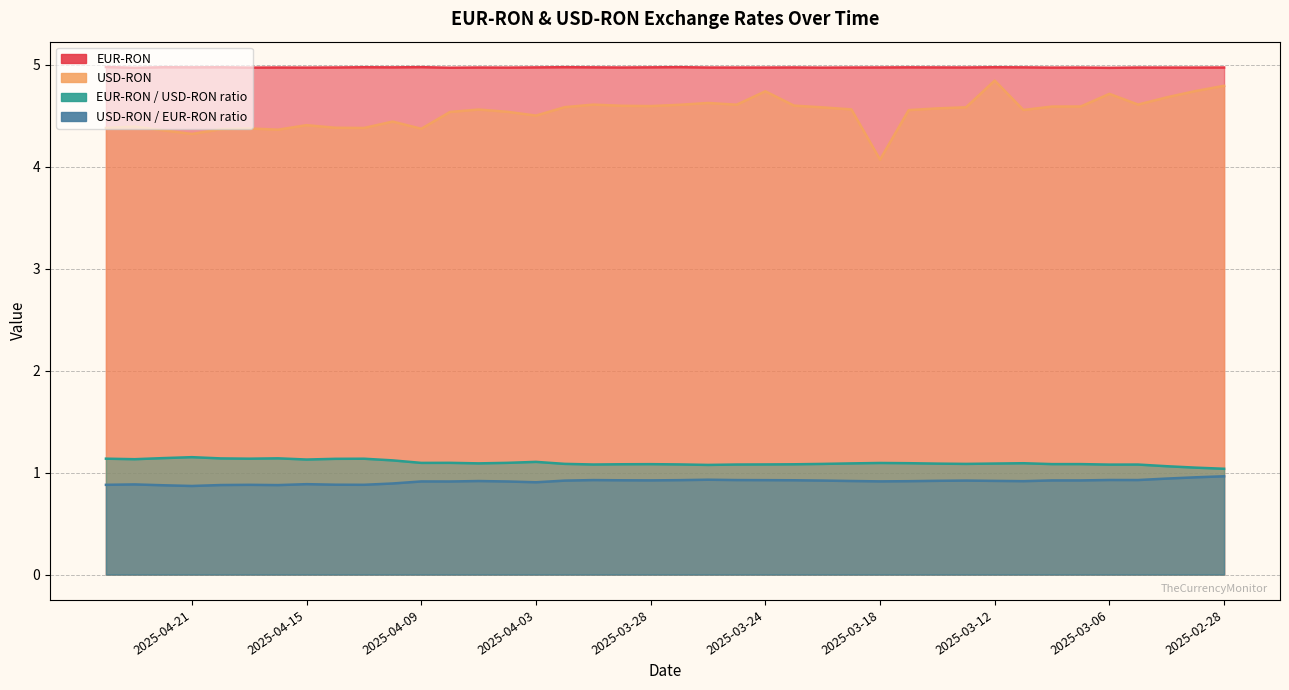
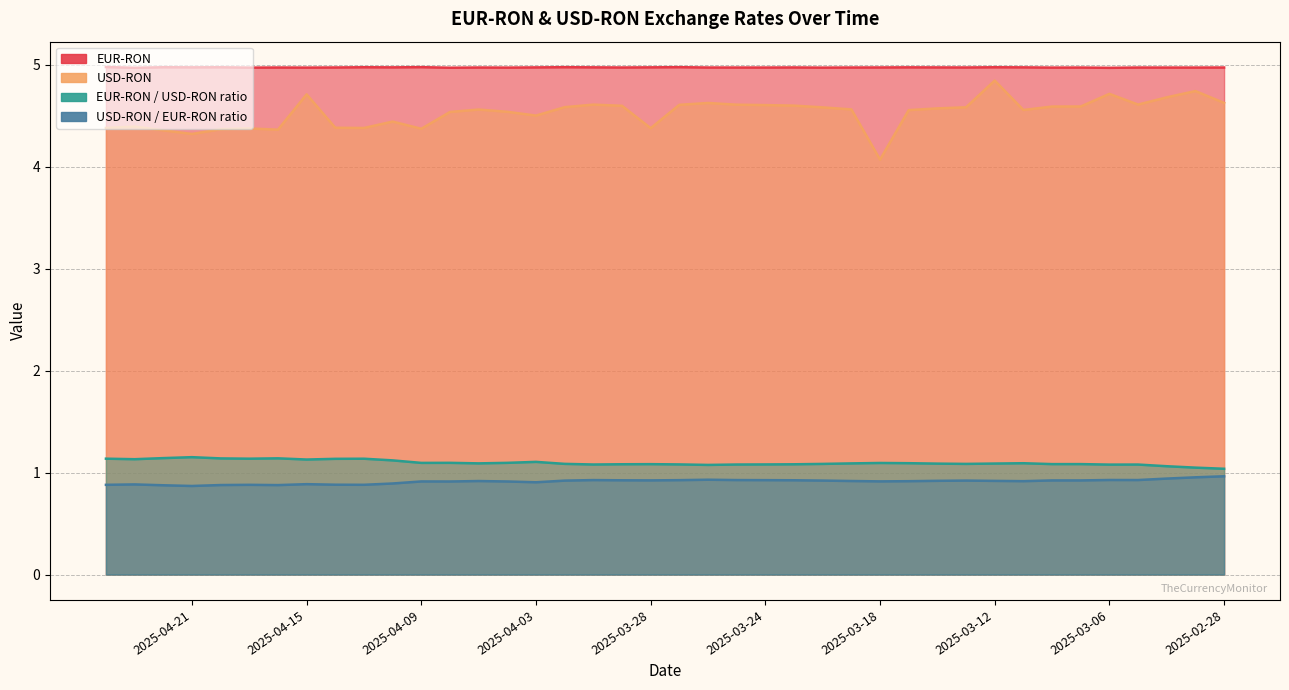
  {
    "EUR-RON": {
      "2025-04-15": 4.97,
      "2025-04-09": 4.98,
      "2025-04-03": 4.97,
      "2025-03-28": 4.97,
      "2025-03-24": 4.97,
      "2025-03-18": 4.97,
      "2025-03-12": 4.97,
      "2025-03-06": 4.97,
      "2025-02-28": 4.97
    },
    "USD-RON": {
      "2025-04-21": 4.32,
-     "2025-04-15": 4.41,
+     "2025-04-15": 4.71,
      "2025-04-09": 4.37,
      "2025-04-03": 4.50,
-     "2025-03-28": 4.59,
-     "2025-03-24": 4.74,
+     "2025-03-28": 4.38,
+     "2025-03-24": 4.60,
      "2025-03-18": 4.07,
      "2025-03-12": 4.84,
      "2025-03-06": 4.71,
-     "2025-02-28": 4.79
+     "2025-02-28": 4.63
    }
  }
